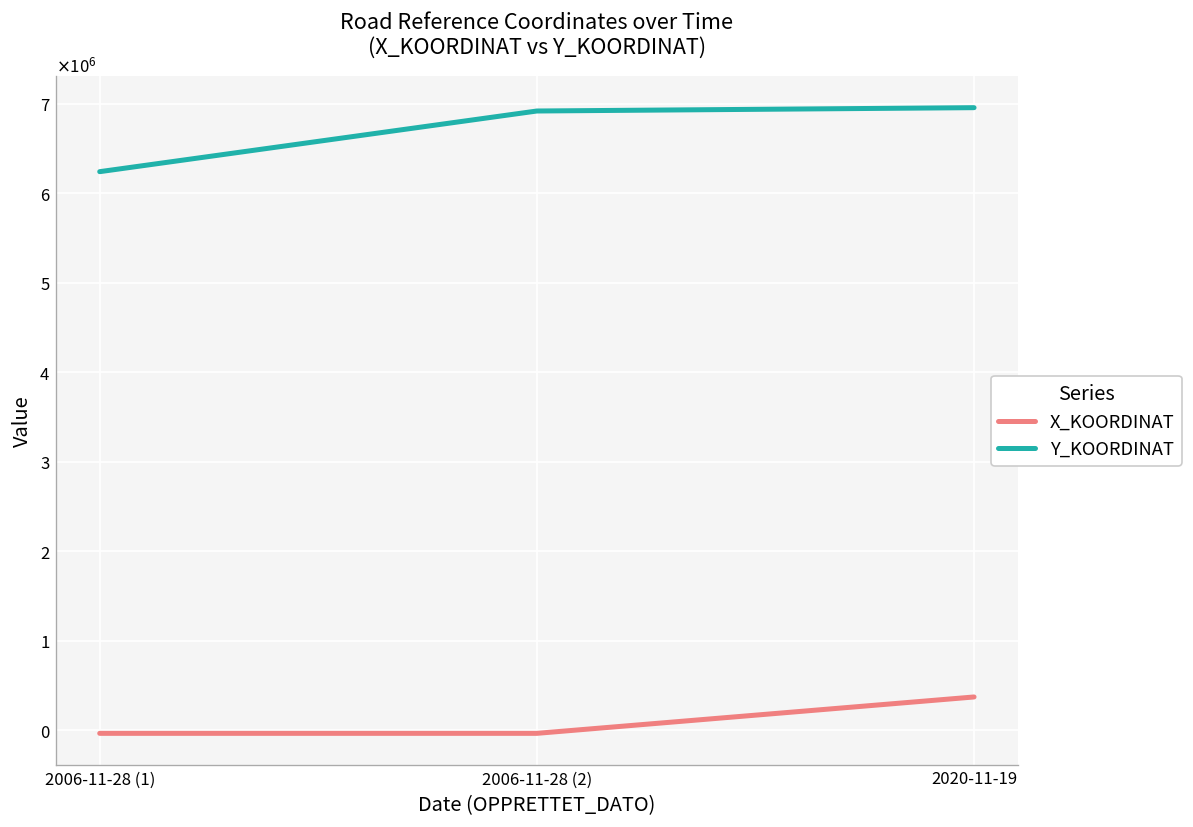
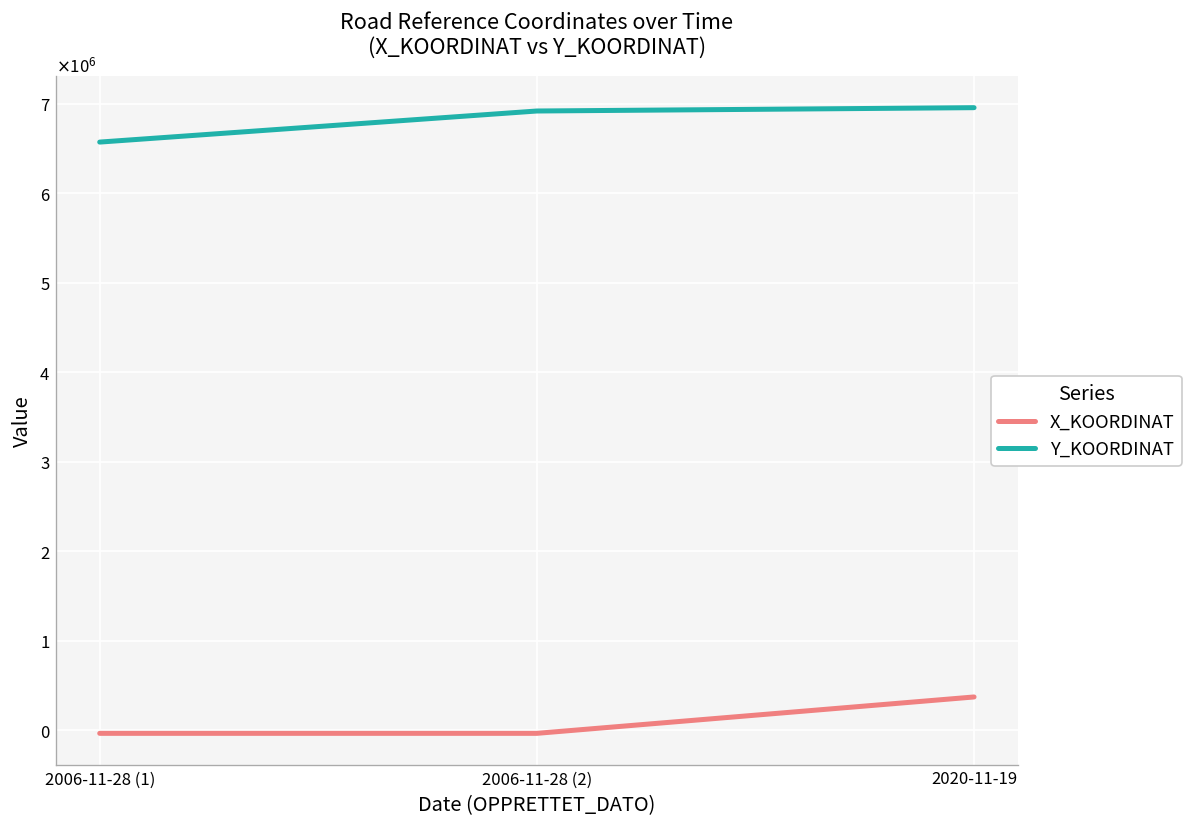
  {
    "X_KOORDINAT": {
      "2006-11-28 (1)": 0,
      "2006-11-28 (2)": 0,
      "2020-11-19": 400000
    },
    "Y_KOORDINAT": {
-     "2006-11-28 (1)": 6200000,
+     "2006-11-28 (1)": 6600000,
      "2006-11-28 (2)": 6900000,
      "2020-11-19": 7000000
    }
  }
